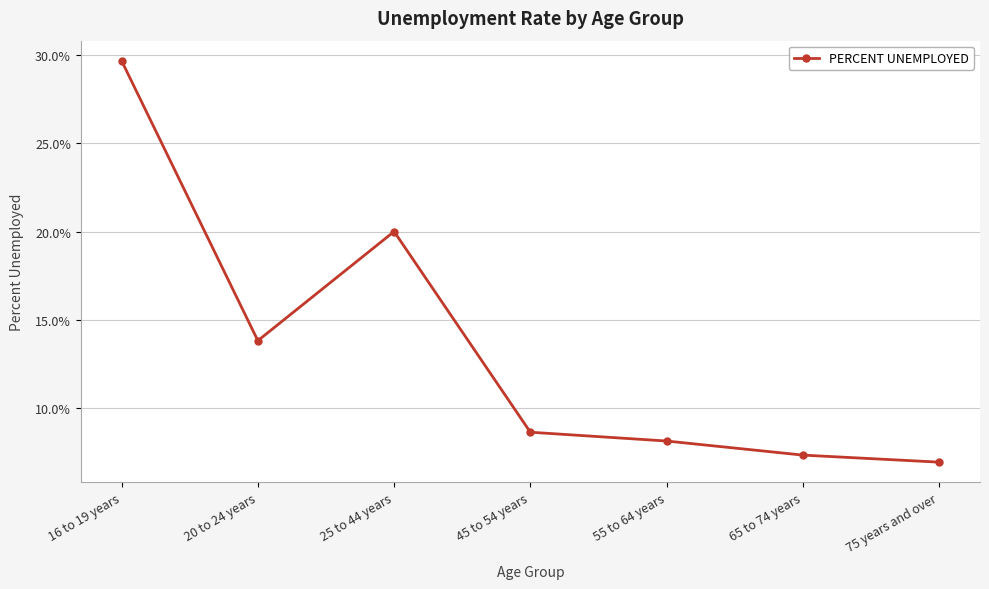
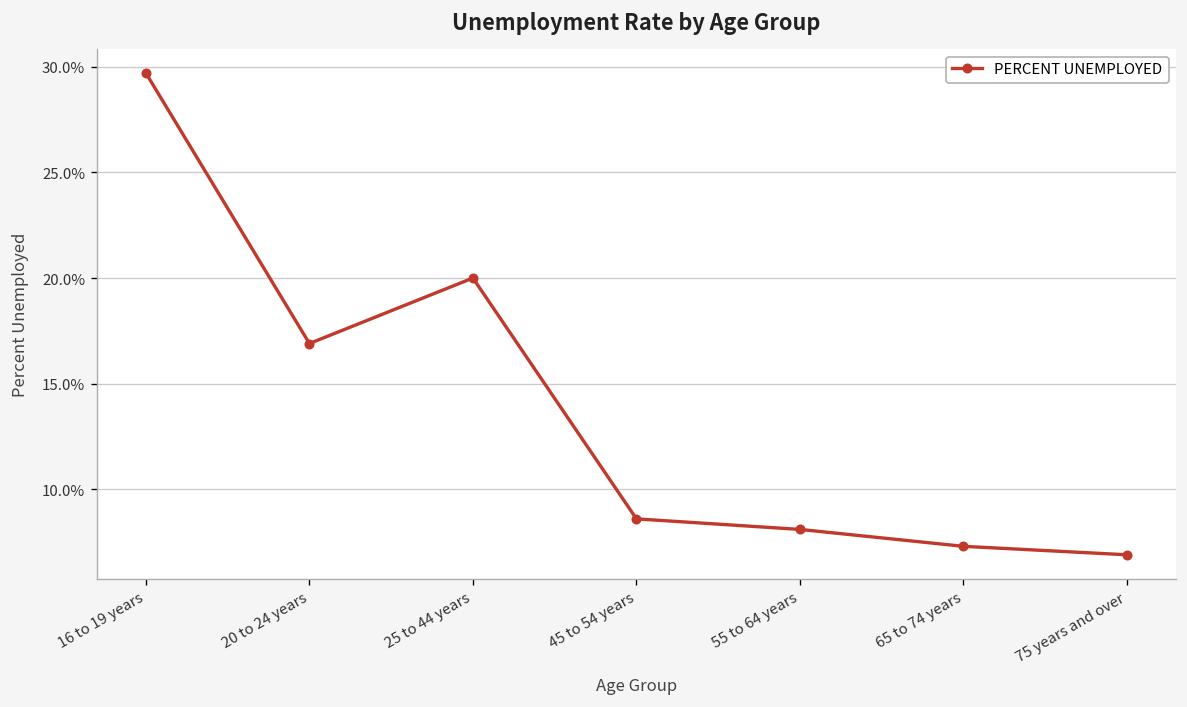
  {
    "16 to 19 years": "29.7%",
-   "20 to 24 years": "13.8%",
+   "20 to 24 years": "16.9%",
    "25 to 44 years": "20.0%",
    "45 to 54 years": "8.6%",
    "55 to 64 years": "8.1%",
    "65 to 74 years": "7.3%",
    "75 years and over": "6.9%"
  }
